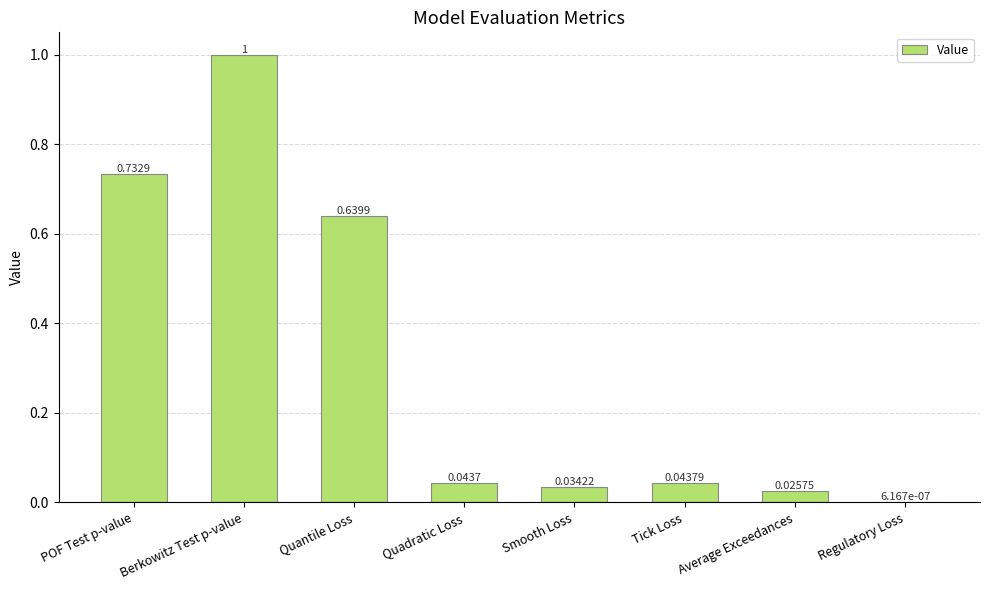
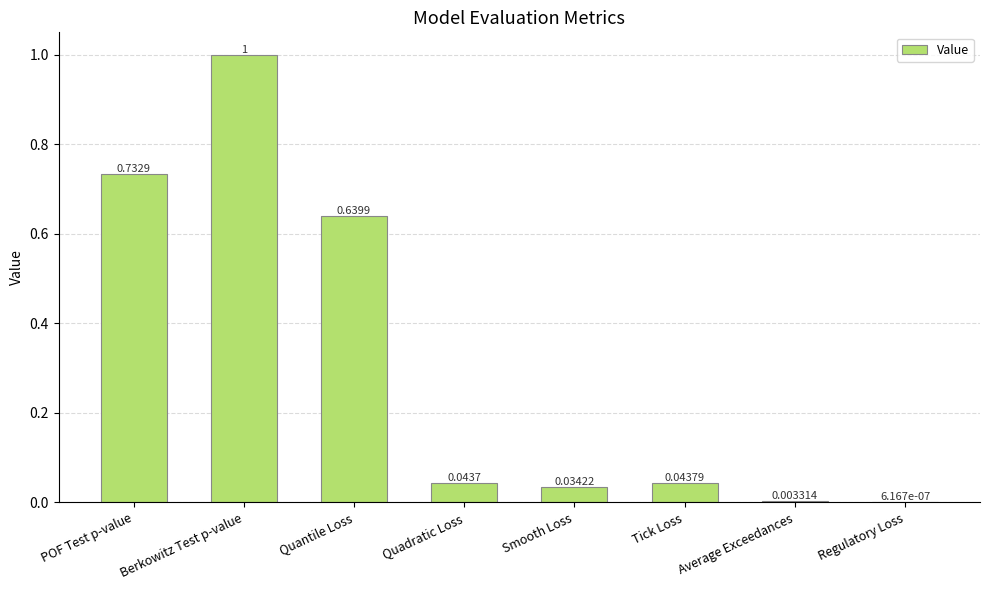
  {
    "POF Test p-value": "0.7329",
    "Berkowitz Test p-value": "1",
    "Quantile Loss": "0.6399",
    "Quadratic Loss": "0.0437",
    "Smooth Loss": "0.03422",
    "Tick Loss": "0.04379",
-   "Average Exceedances": "0.02575",
+   "Average Exceedances": "0.003314",
    "Regulatory Loss": "6.167e-07"
  }
